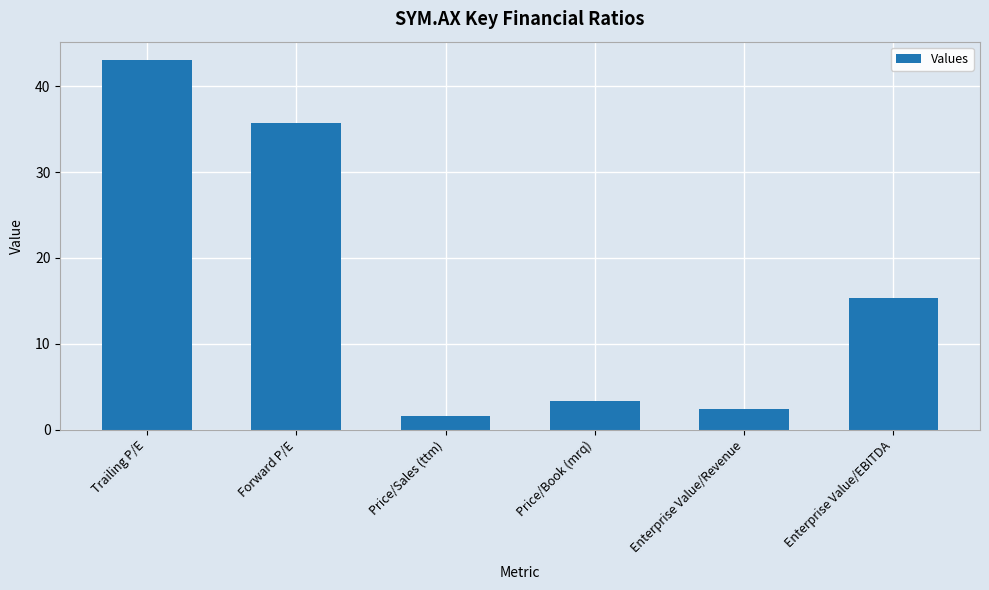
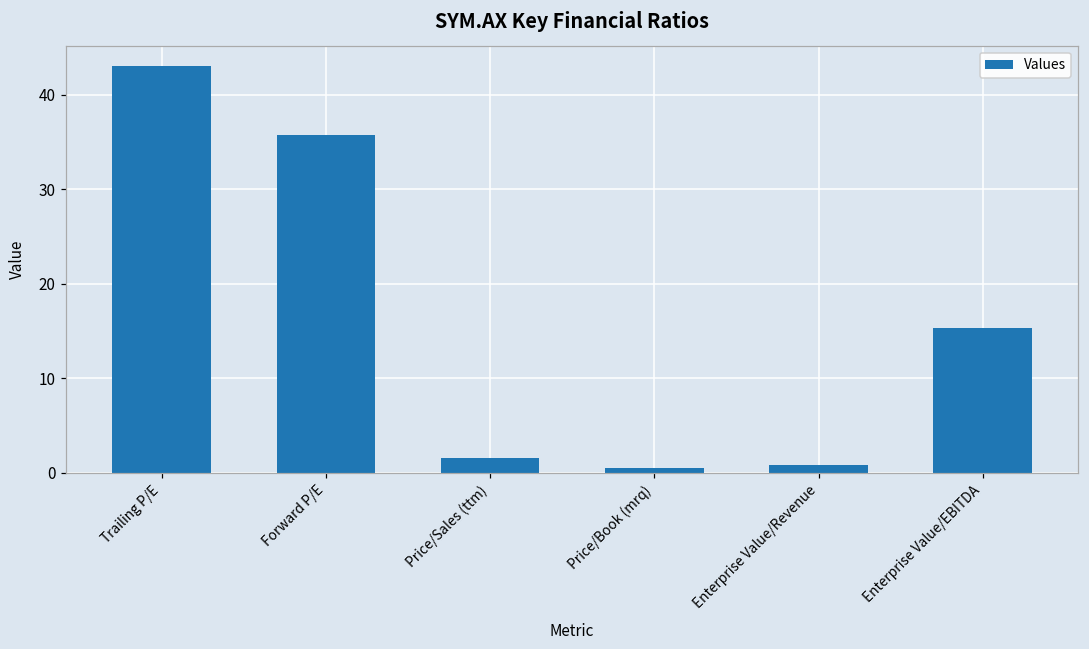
  {
    "Trailing P/E": 43,
    "Forward P/E": 36,
    "Price/Sales (ttm)": 2,
-   "Price/Book (mrq)": 3,
-   "Enterprise Value/Revenue": 2,
+   "Price/Book (mrq)": 1,
+   "Enterprise Value/Revenue": 1,
    "Enterprise Value/EBITDA": 15
  }
